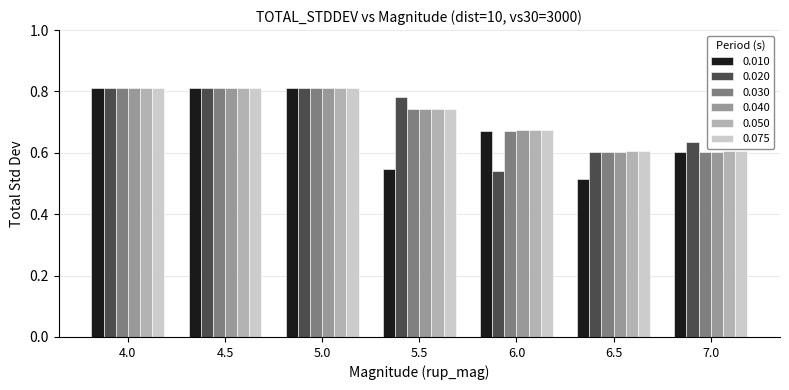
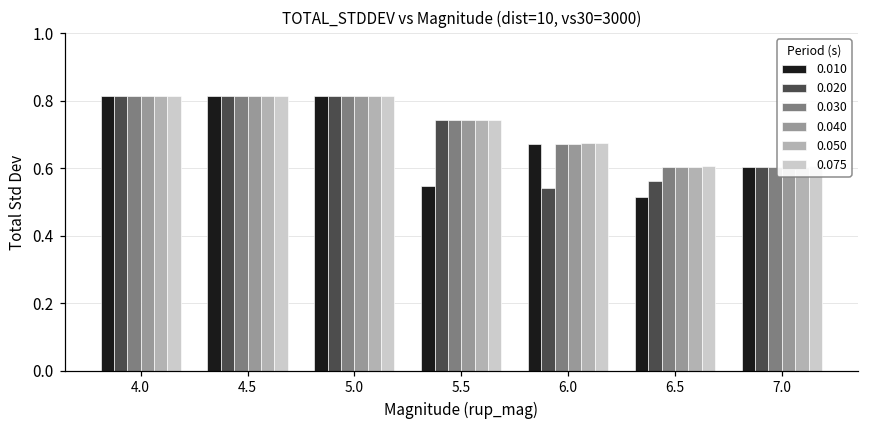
  {
    "0.010": {
      "4.0": 0.81,
      "4.5": 0.81,
      "5.0": 0.81,
      "5.5": 0.55,
      "6.0": 0.67,
      "6.5": 0.52,
      "7.0": 0.60
    },
    "0.020": {
      "4.0": 0.81,
      "4.5": 0.81,
      "5.0": 0.81,
-     "5.5": 0.78,
+     "5.5": 0.74,
      "6.0": 0.54,
-     "6.5": 0.60,
-     "7.0": 0.63
+     "6.5": 0.56,
+     "7.0": 0.60
    }
  }
